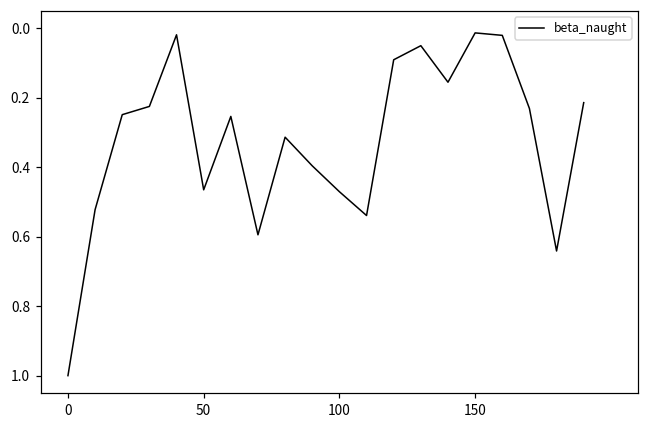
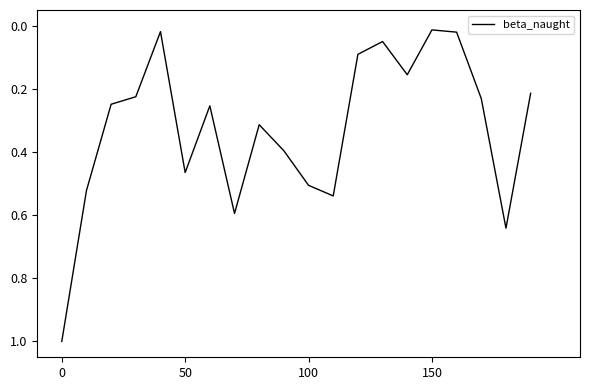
  {
    "0": 1.00,
    "50": 0.46,
-   "100": 0.47,
+   "100": 0.51,
    "150": 0.01
  }
